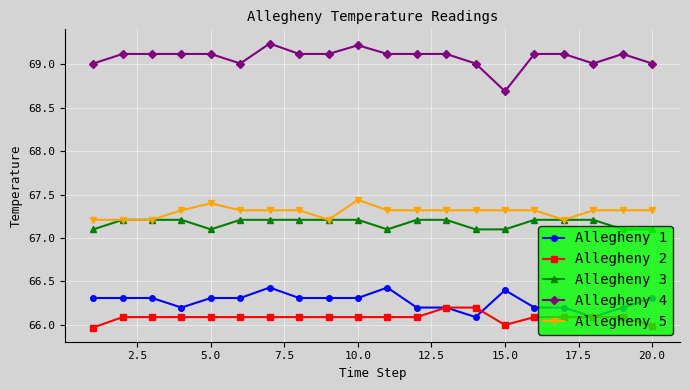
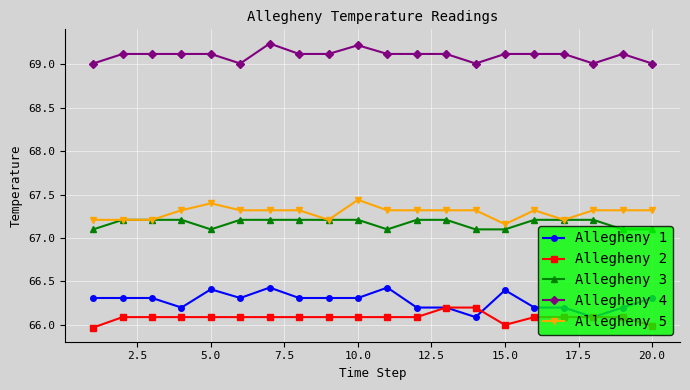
  {
    "Allegheny 1": {
-     "5.0": 66.3,
+     "5.0": 66.4,
      "10.0": 66.3,
      "15.0": 66.4
    },
    "Allegheny 2": {
      "5.0": 66.1,
      "10.0": 66.1,
      "15.0": 66.0
    },
    "Allegheny 3": {
      "5.0": 67.1,
      "10.0": 67.2,
      "15.0": 67.1
    },
    "Allegheny 4": {
      "5.0": 69.1,
      "10.0": 69.2,
-     "15.0": 68.7,
+     "15.0": 69.1,
      "20.0": 69.0
    },
    "Allegheny 5": {
      "5.0": 67.4,
      "10.0": 67.4,
-     "15.0": 67.3,
+     "15.0": 67.2,
      "20.0": 67.3
    }
  }
